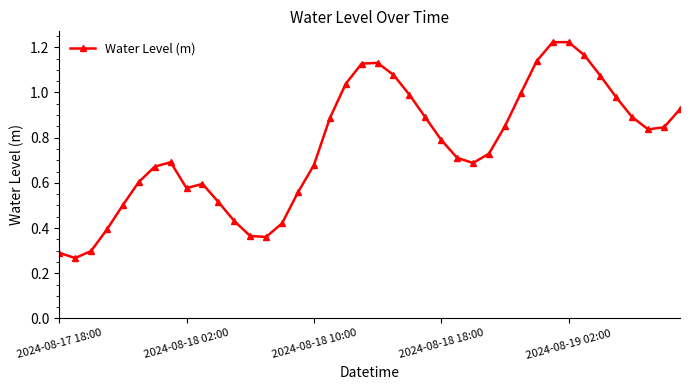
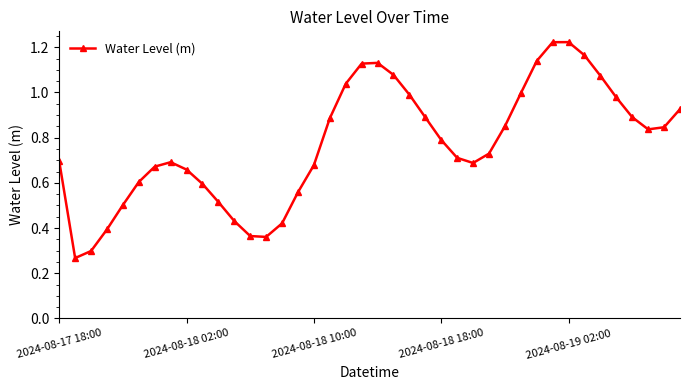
  {
-   "2024-08-17 18:00": 0.29,
-   "2024-08-18 02:00": 0.58,
+   "2024-08-17 18:00": 0.70,
+   "2024-08-18 02:00": 0.66,
    "2024-08-18 10:00": 0.68,
    "2024-08-18 18:00": 0.79,
    "2024-08-19 02:00": 1.22
  }
